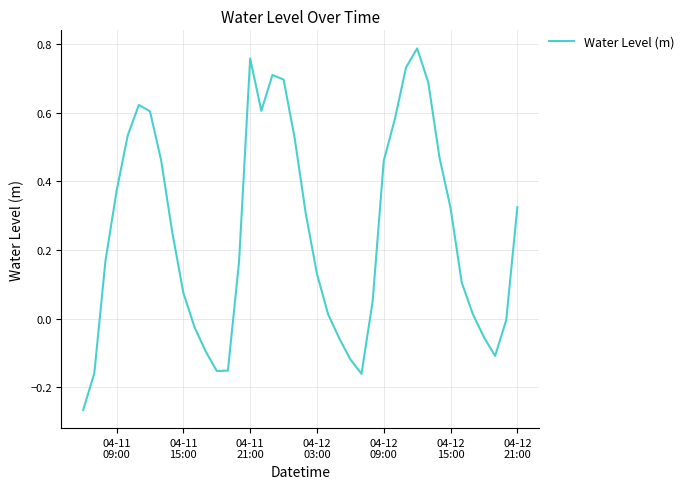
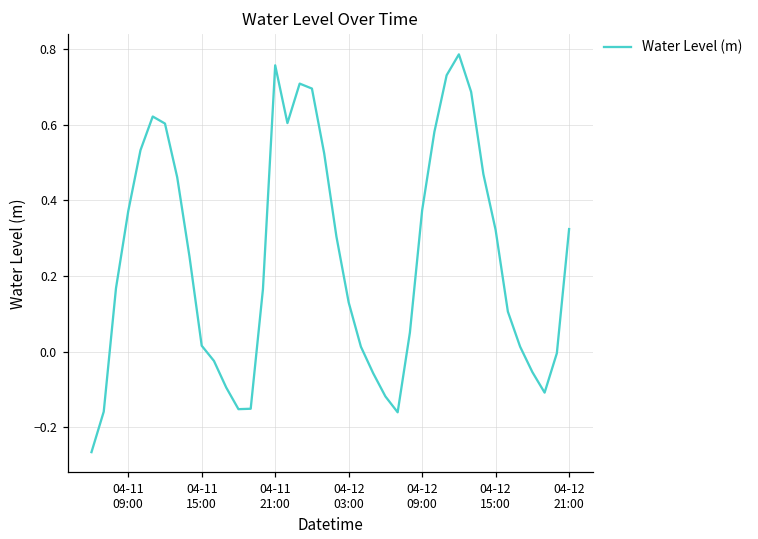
  {
    "04-11 09:00": 0.37,
-   "04-11 15:00": 0.07,
+   "04-11 15:00": 0.02,
    "04-11 21:00": 0.76,
    "04-12 03:00": 0.13,
-   "04-12 09:00": 0.46,
+   "04-12 09:00": 0.37,
    "04-12 15:00": 0.32,
    "04-12 21:00": 0.32
  }
